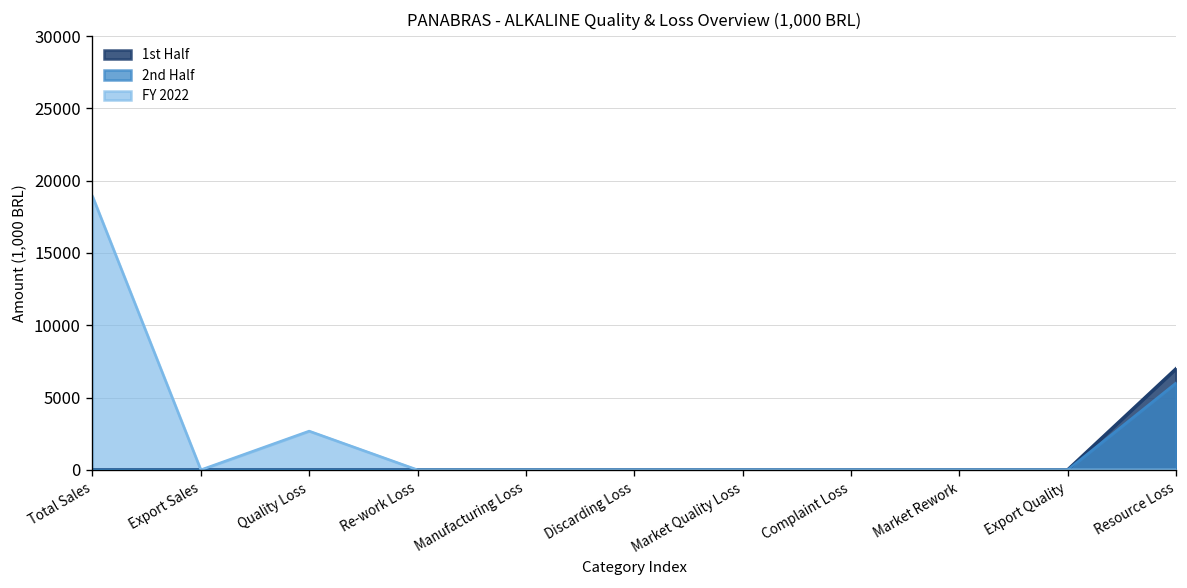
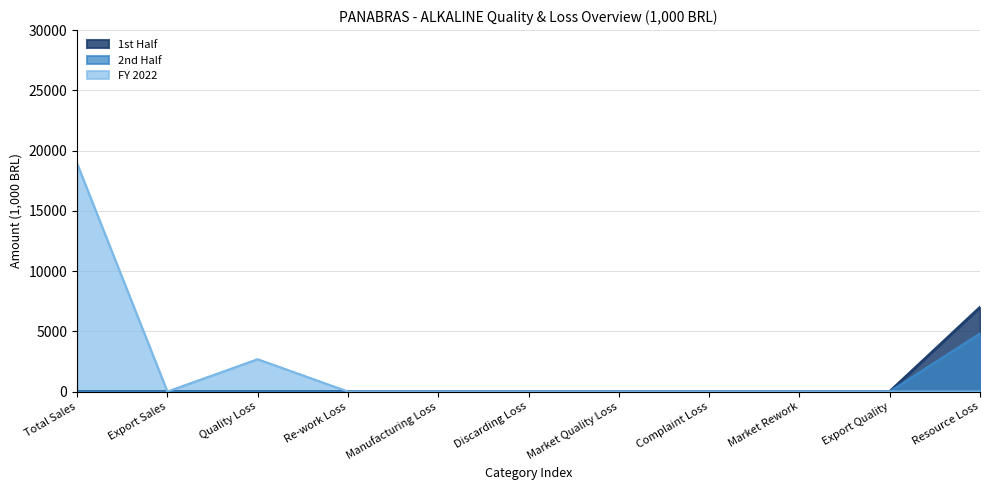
  {
    "1st Half": {
      "Resource Loss": 7000
    },
    "2nd Half": {
-     "Resource Loss": 6000
+     "Resource Loss": 4800
    },
    "FY 2022": {
      "Total Sales": 18900,
      "Quality Loss": 2700,
      "Resource Loss": 0
    }
  }
